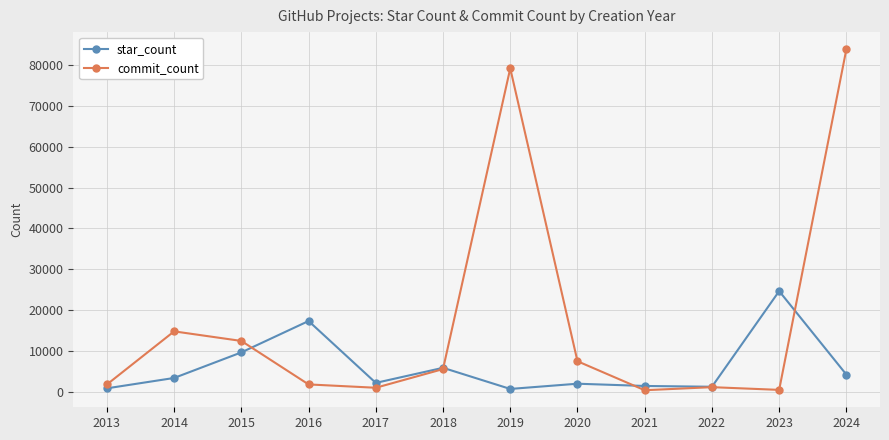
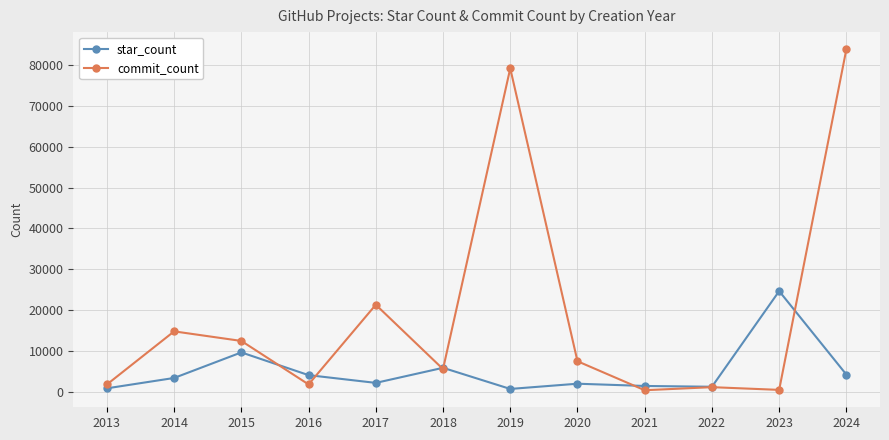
  {
    "star_count": {
      "2013": 1000,
      "2014": 3000,
      "2015": 10000,
-     "2016": 17000,
+     "2016": 4000,
      "2017": 2000,
      "2019": 1000,
      "2020": 2000,
      "2021": 1000,
      "2023": 25000,
      "2024": 4000
    },
    "commit_count": {
      "2013": 2000,
      "2014": 15000,
      "2015": 12000,
      "2016": 2000,
-     "2017": 1000,
+     "2017": 21000,
      "2019": 79000,
      "2020": 7000,
      "2021": 0,
      "2023": 0,
      "2024": 84000
    }
  }
